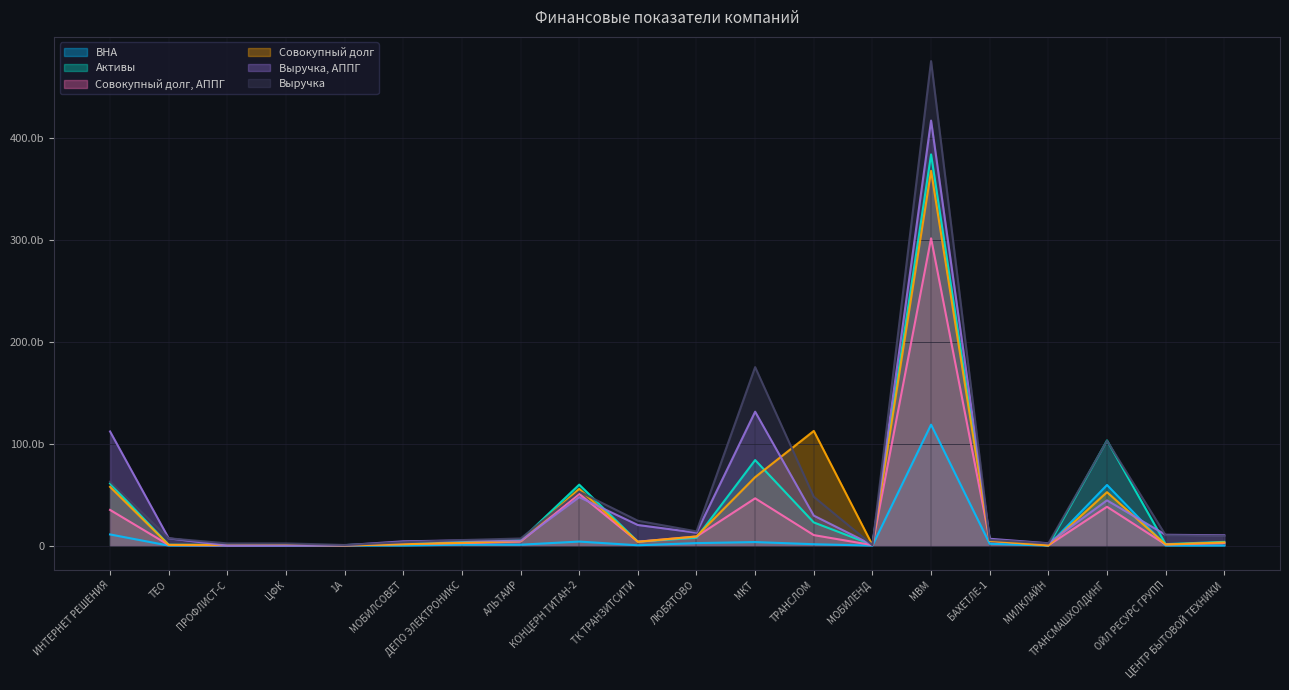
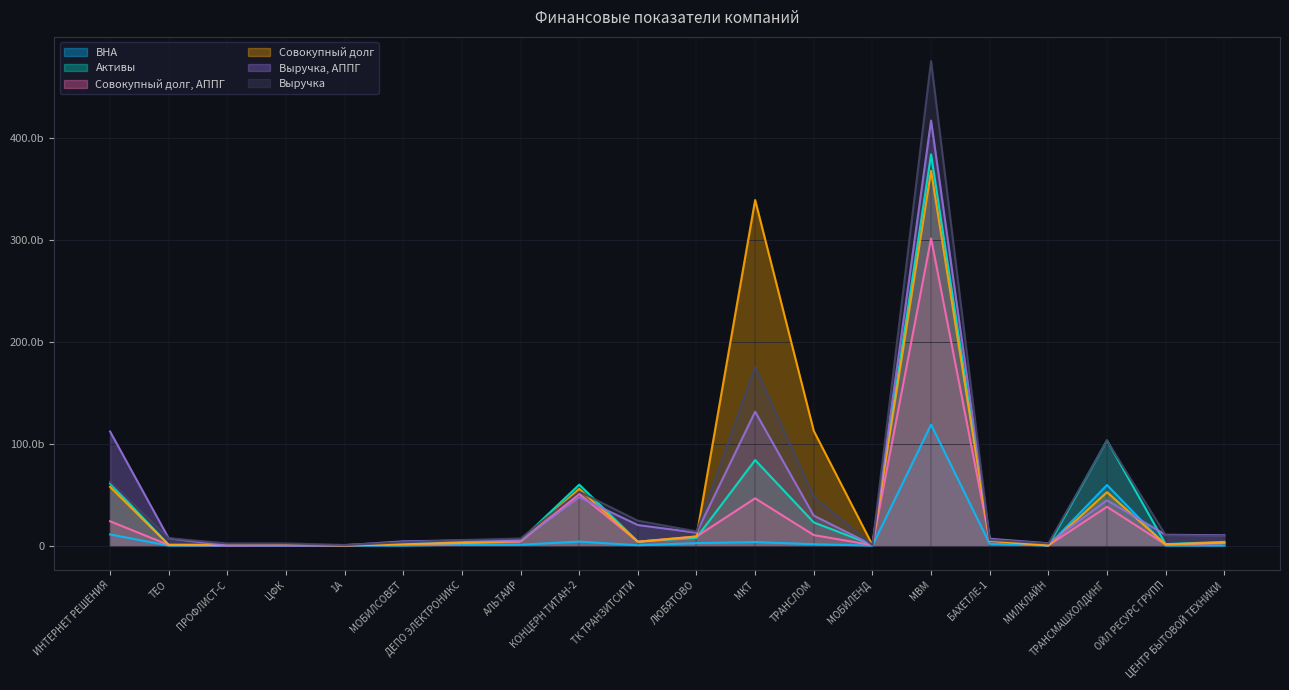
  {
    "Совокупный долг, АППГ": {
-     "ИНТЕРНЕТ РЕШЕНИЯ": "35b",
+     "ИНТЕРНЕТ РЕШЕНИЯ": "24b",
      "МКТ": "46b",
      "ТРАНСЛОМ": "10b",
      "МВМ": "302b",
      "ТРАНСМАШХОЛДИНГ": "38b"
    },
    "Совокупный долг": {
      "ИНТЕРНЕТ РЕШЕНИЯ": "58b",
      "КОНЦЕРН ТИТАН-2": "56b",
-     "МКТ": "67b",
+     "МКТ": "340b",
      "ТРАНСЛОМ": "113b",
      "МВМ": "368b",
      "ТРАНСМАШХОЛДИНГ": "52b"
    },
    "Выручка, АППГ": {
      "ИНТЕРНЕТ РЕШЕНИЯ": "112b",
      "КОНЦЕРН ТИТАН-2": "48b",
      "ТК ТРАНЗИТСИТИ": "20b",
      "МКТ": "132b",
      "ТРАНСЛОМ": "29b",
      "МВМ": "418b",
      "ТРАНСМАШХОЛДИНГ": "44b"
    },
    "Выручка": {
      "ТК ТРАНЗИТСИТИ": "24b",
      "МКТ": "175b",
      "ТРАНСЛОМ": "48b",
      "МВМ": "476b"
    }
  }
